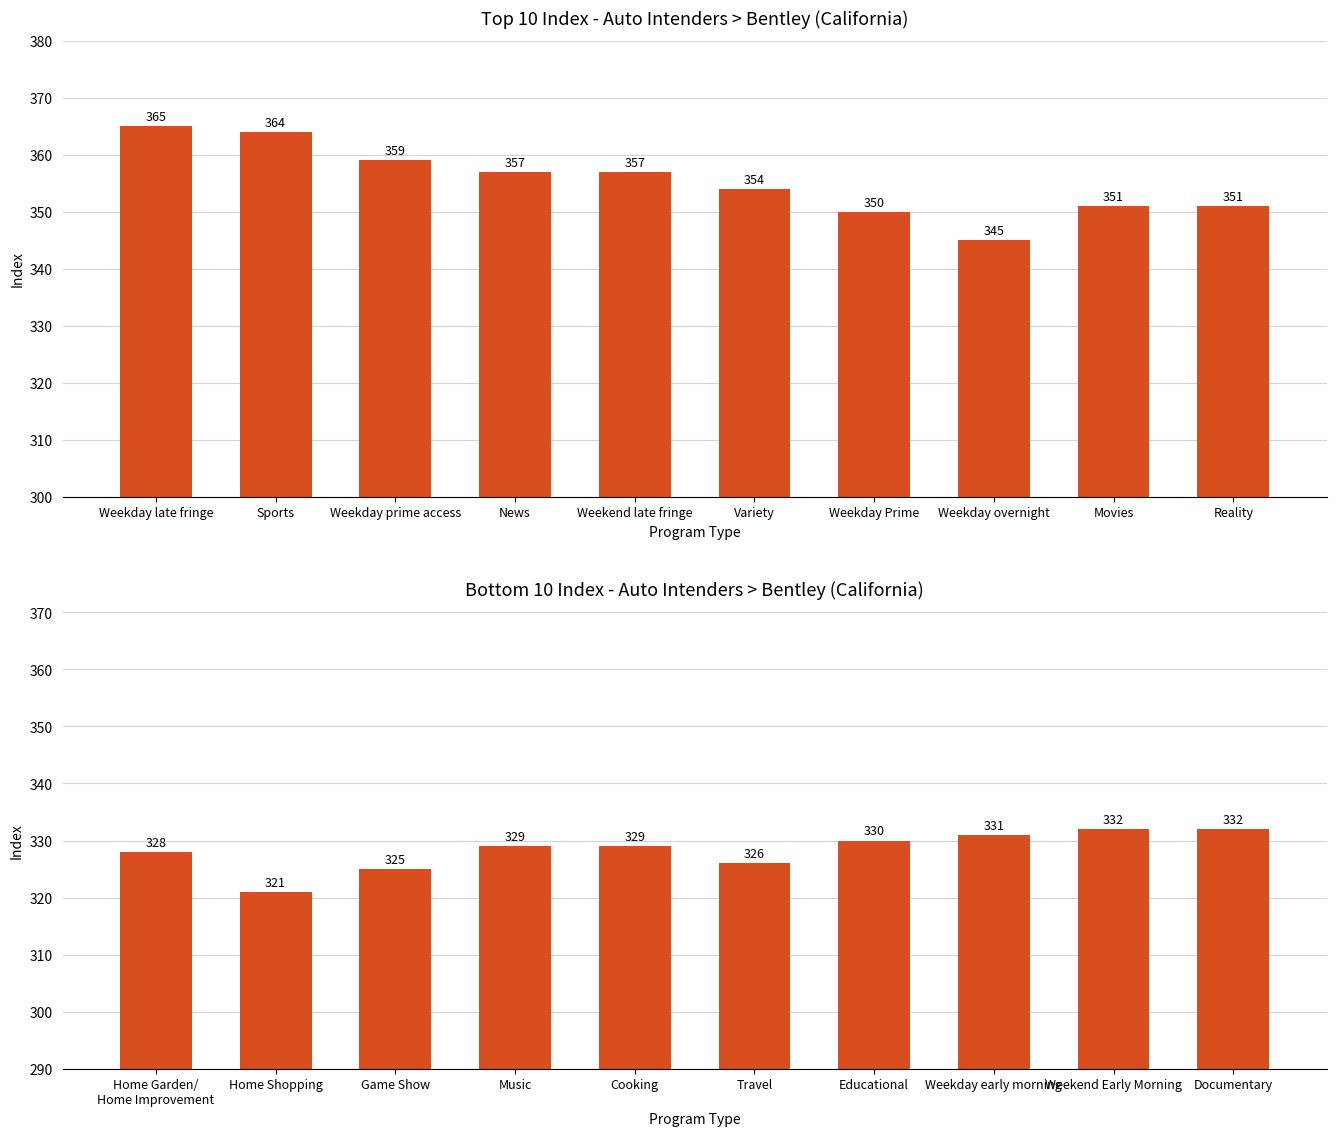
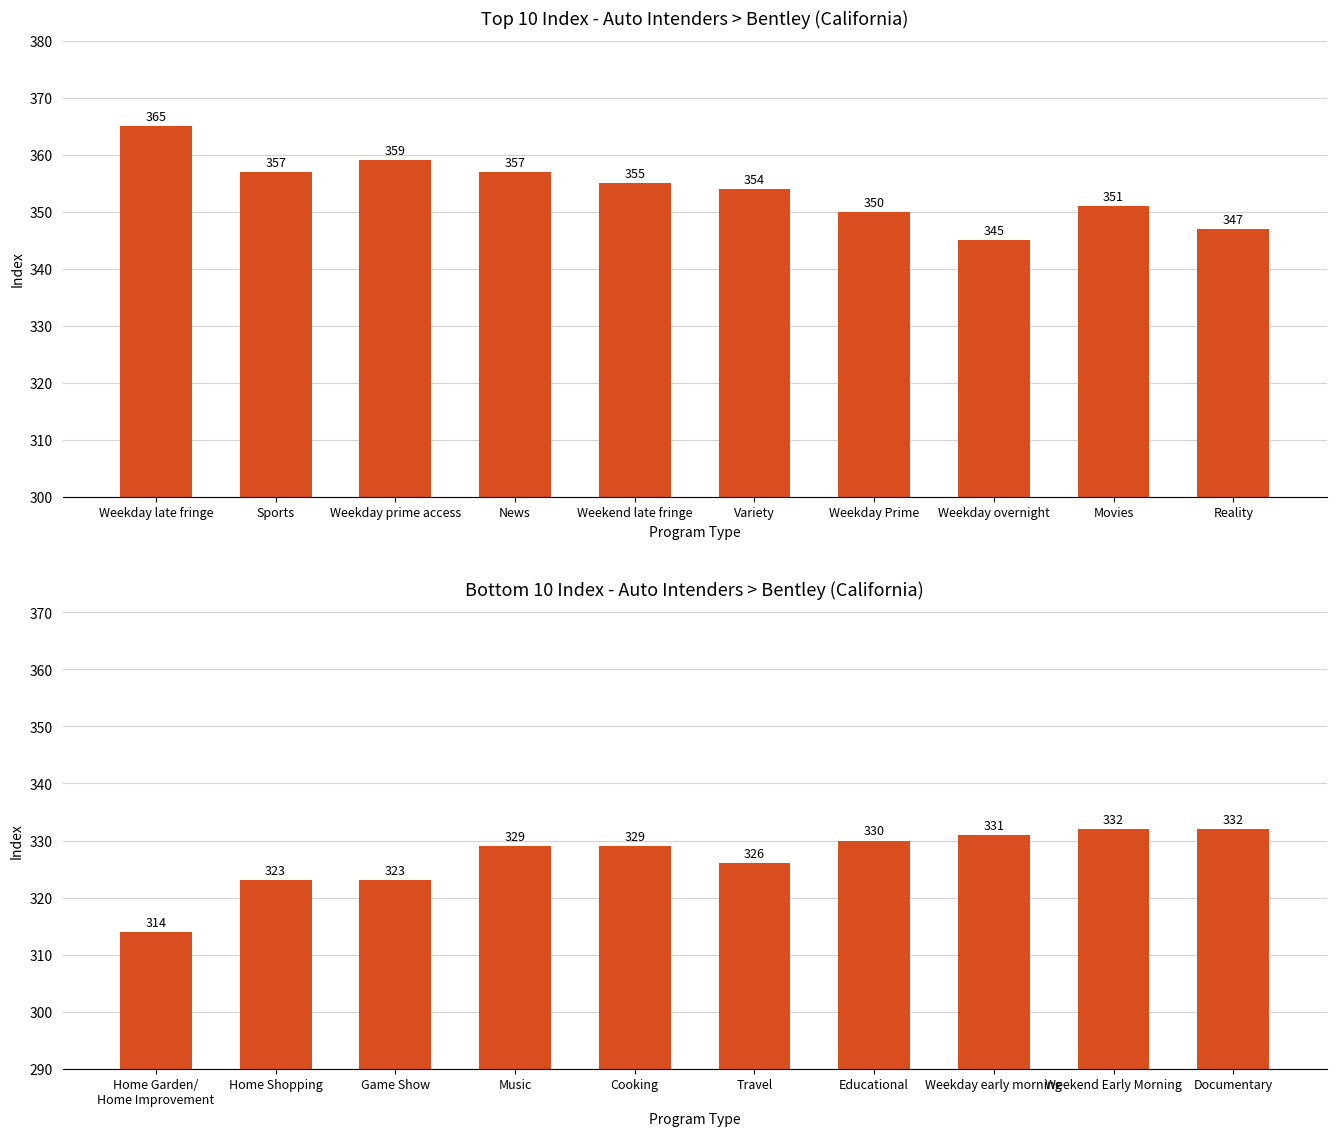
  {
    "Top 10 Index - Auto Intenders > Bentley (California)": {
      "Weekday late fringe": 365,
-     "Sports": 364,
+     "Sports": 357,
      "Weekday prime access": 359,
      "News": 357,
-     "Weekend late fringe": 357,
+     "Weekend late fringe": 355,
      "Variety": 354,
      "Weekday Prime": 350,
      "Weekday overnight": 345,
      "Movies": 351,
-     "Reality": 351
+     "Reality": 347
    },
    "Bottom 10 Index - Auto Intenders > Bentley (California)": {
-     "Home Garden/ Home Improvement": 328,
-     "Home Shopping": 321,
-     "Game Show": 325,
+     "Home Garden/ Home Improvement": 314,
+     "Home Shopping": 323,
+     "Game Show": 323,
      "Music": 329,
      "Cooking": 329,
      "Travel": 326,
      "Educational": 330,
      "Weekday early morning": 331,
      "Weekend Early Morning": 332,
      "Documentary": 332
    }
  }
